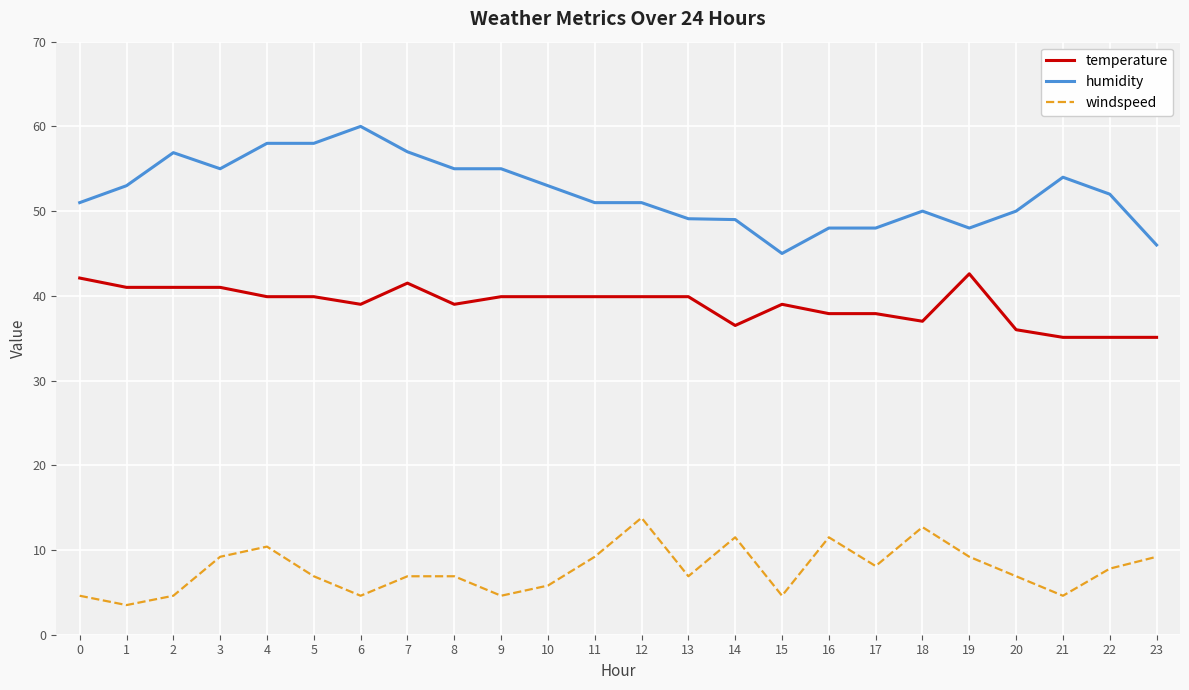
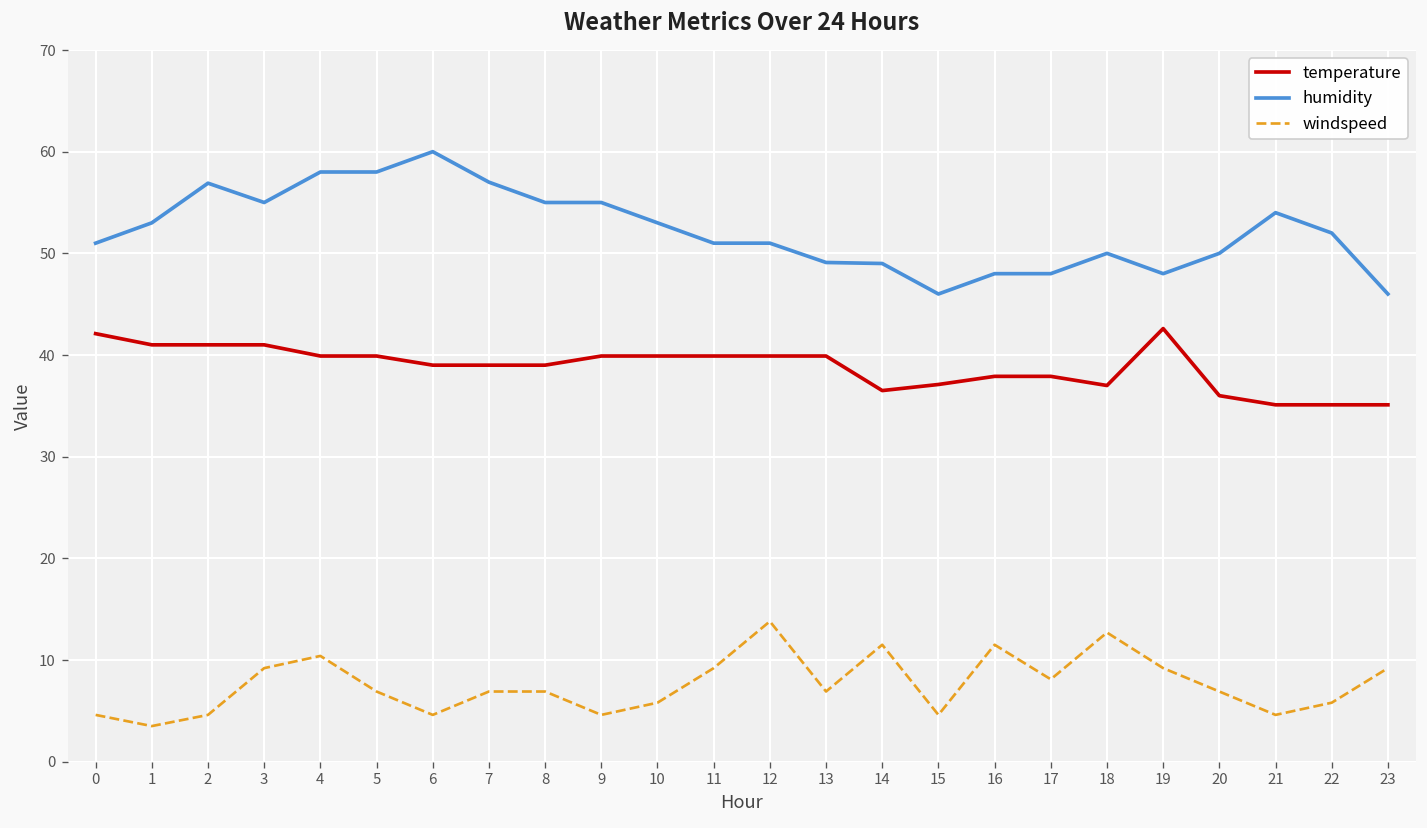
  {
    "temperature": {
      "0": 42,
      "1": 41,
      "2": 41,
      "3": 41,
      "4": 40,
      "5": 40,
      "6": 39,
-     "7": 42,
+     "7": 39,
      "8": 39,
      "9": 40,
      "10": 40,
      "11": 40,
      "12": 40,
      "13": 40,
      "14": 37,
-     "15": 39,
+     "15": 37,
      "16": 38,
      "17": 38,
      "18": 37,
      "19": 43,
      "20": 36,
      "21": 35,
      "22": 35,
      "23": 35
    },
    "humidity": {
      "0": 51,
      "1": 53,
      "2": 57,
      "3": 55,
      "4": 58,
      "5": 58,
      "6": 60,
      "7": 57,
      "8": 55,
      "9": 55,
      "10": 53,
      "11": 51,
      "12": 51,
      "13": 49,
      "14": 49,
-     "15": 45,
+     "15": 46,
      "16": 48,
      "17": 48,
      "18": 50,
      "19": 48,
      "20": 50,
      "21": 54,
      "22": 52,
      "23": 46
    },
    "windspeed": {
      "0": 5,
      "1": 4,
      "2": 5,
      "3": 9,
      "4": 10,
      "5": 7,
      "6": 5,
      "7": 7,
      "8": 7,
      "9": 5,
      "10": 6,
      "11": 9,
      "12": 14,
      "13": 7,
      "14": 12,
      "15": 5,
      "16": 12,
      "17": 8,
      "18": 13,
      "19": 9,
      "20": 7,
      "21": 5,
-     "22": 8,
+     "22": 6,
      "23": 9
    }
  }
